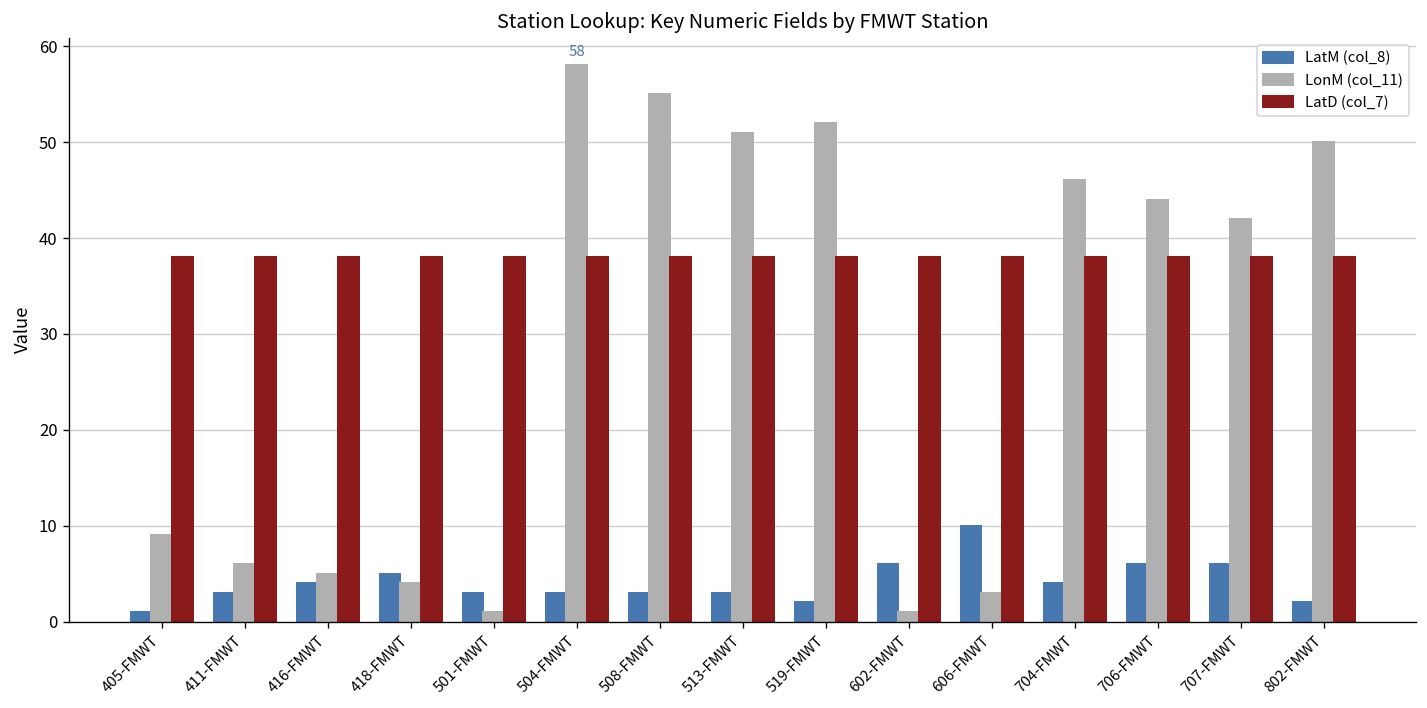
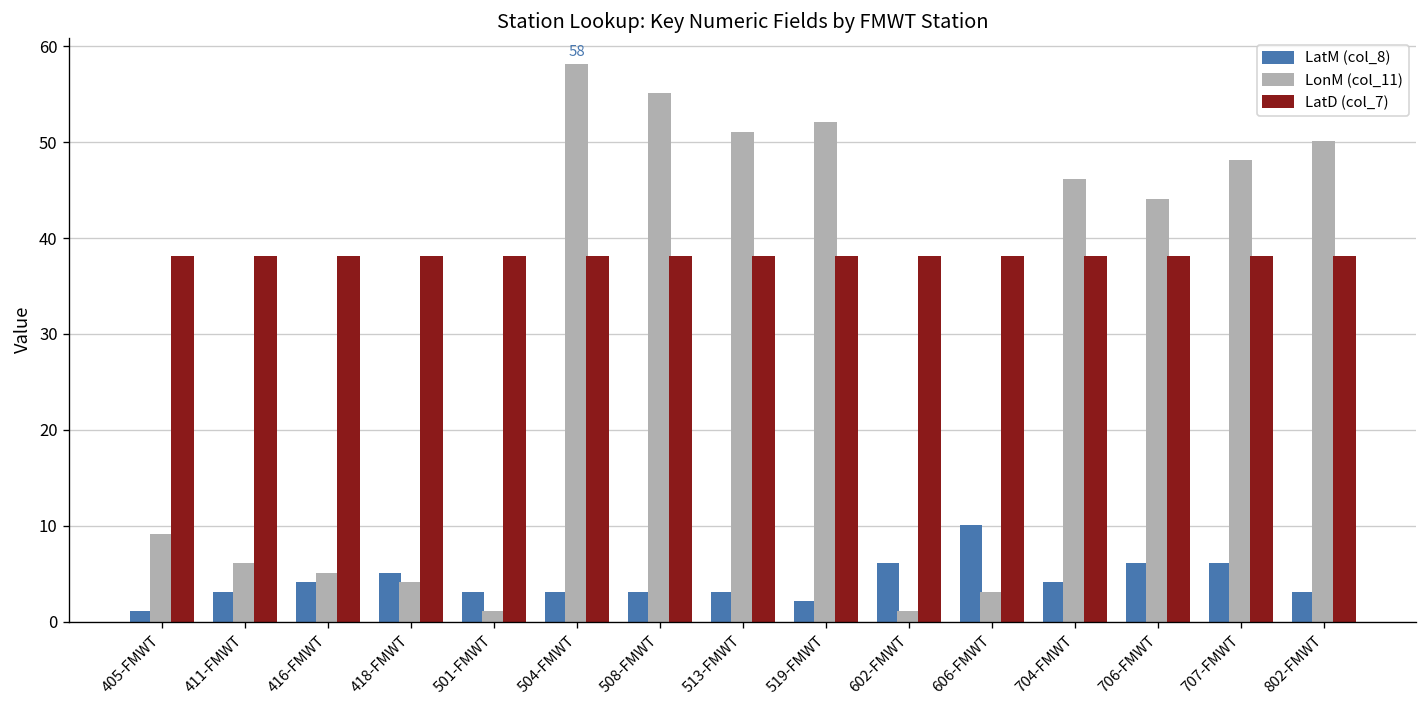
  {
    "LatM (col_8)": {
      "405-FMWT": 1,
      "411-FMWT": 3,
      "416-FMWT": 4,
      "418-FMWT": 5,
      "501-FMWT": 3,
      "504-FMWT": 3,
      "508-FMWT": 3,
      "513-FMWT": 3,
      "519-FMWT": 2,
      "602-FMWT": 6,
      "606-FMWT": 10,
      "704-FMWT": 4,
      "706-FMWT": 6,
      "707-FMWT": 6,
-     "802-FMWT": 2
+     "802-FMWT": 3
    },
    "LonM (col_11)": {
      "405-FMWT": 9,
      "411-FMWT": 6,
      "416-FMWT": 5,
      "418-FMWT": 4,
      "501-FMWT": 1,
      "508-FMWT": 55,
      "513-FMWT": 51,
      "519-FMWT": 52,
      "602-FMWT": 1,
      "606-FMWT": 3,
      "704-FMWT": 46,
      "706-FMWT": 44,
-     "707-FMWT": 42,
+     "707-FMWT": 48,
      "802-FMWT": 50
    },
    "LatD (col_7)": {
      "405-FMWT": 38,
      "411-FMWT": 38,
      "416-FMWT": 38,
      "418-FMWT": 38,
      "501-FMWT": 38,
      "504-FMWT": 38,
      "508-FMWT": 38,
      "513-FMWT": 38,
      "519-FMWT": 38,
      "602-FMWT": 38,
      "606-FMWT": 38,
      "704-FMWT": 38,
      "706-FMWT": 38,
      "707-FMWT": 38,
      "802-FMWT": 38
    }
  }
